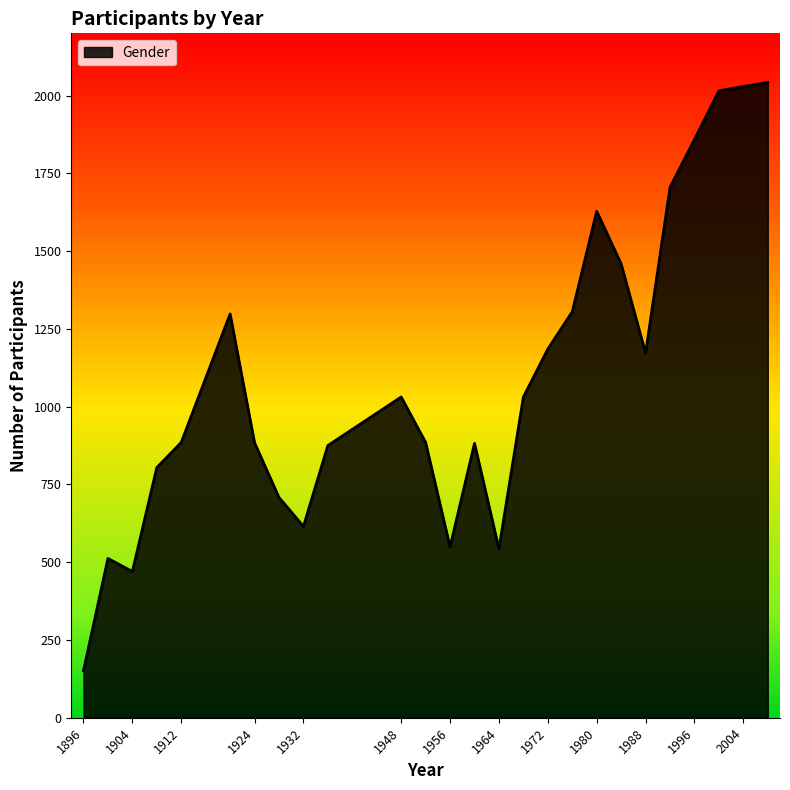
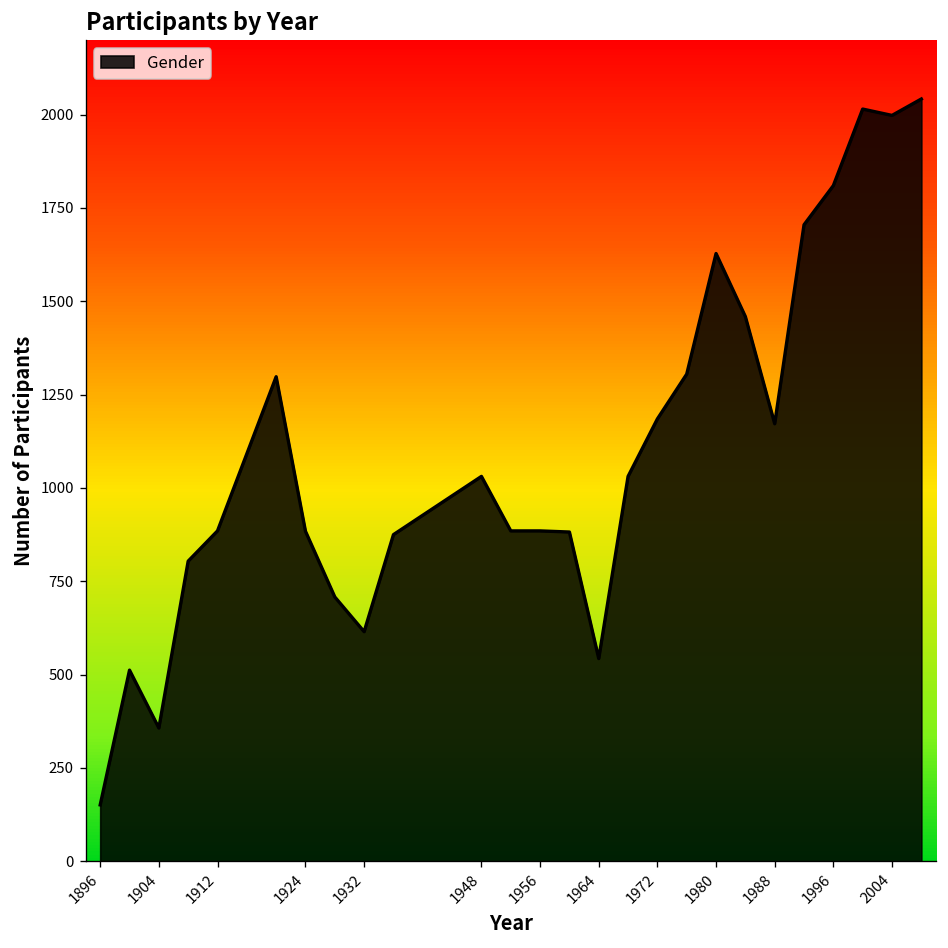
  {
    "1896": 150,
-   "1904": 470,
+   "1904": 360,
    "1912": 890,
    "1924": 880,
    "1932": 620,
    "1948": 1030,
-   "1956": 550,
+   "1956": 890,
    "1964": 540,
    "1972": 1190,
    "1980": 1630,
    "1988": 1170,
-   "1996": 1860,
-   "2004": 2030
+   "1996": 1810,
+   "2004": 2000
  }
